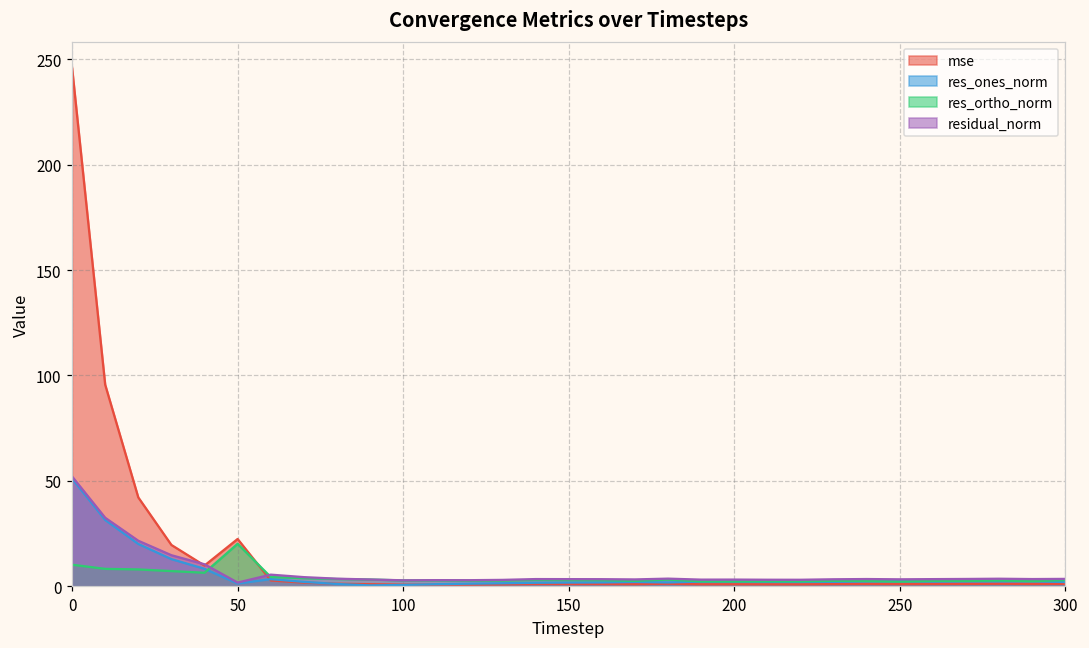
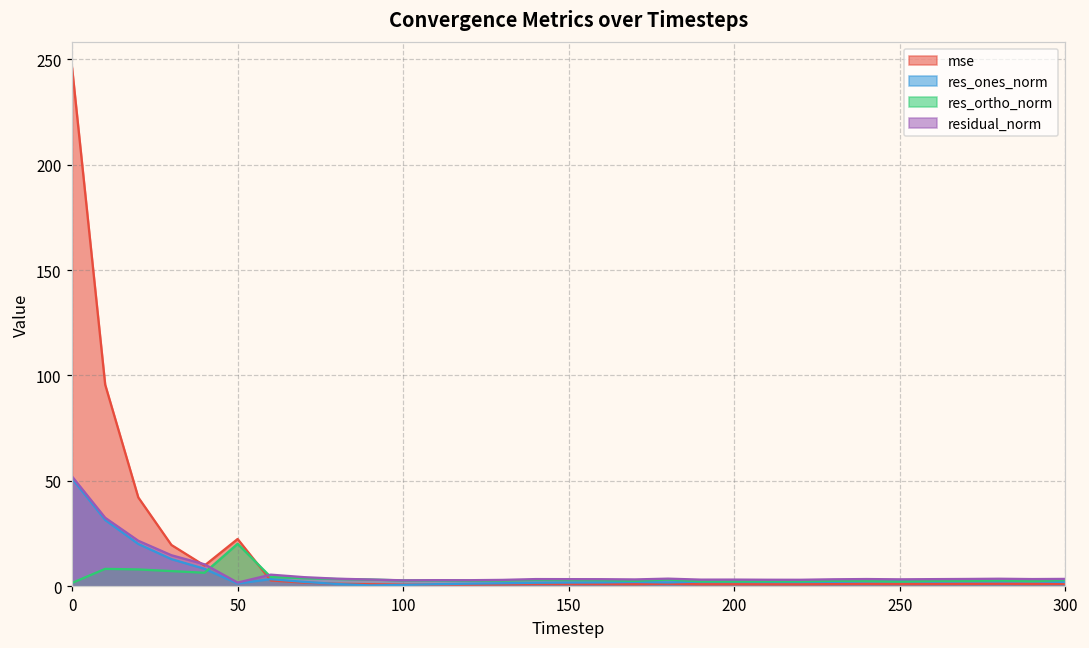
  {
    "mse": {
      "0": 246,
      "50": 22,
      "200": 1
    },
    "res_ortho_norm": {
-     "0": 10,
+     "0": 2,
      "50": 20
    }
  }
